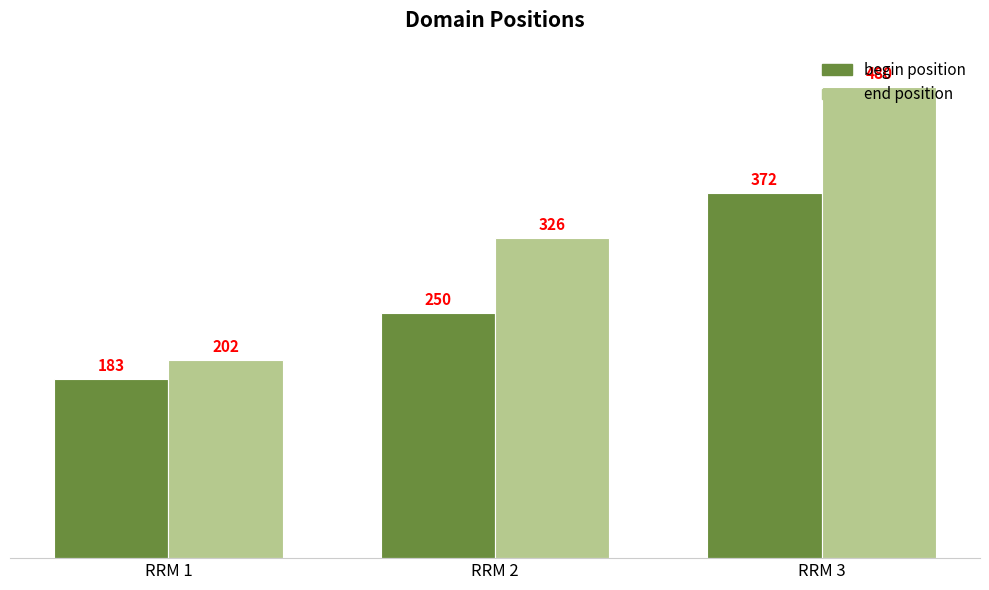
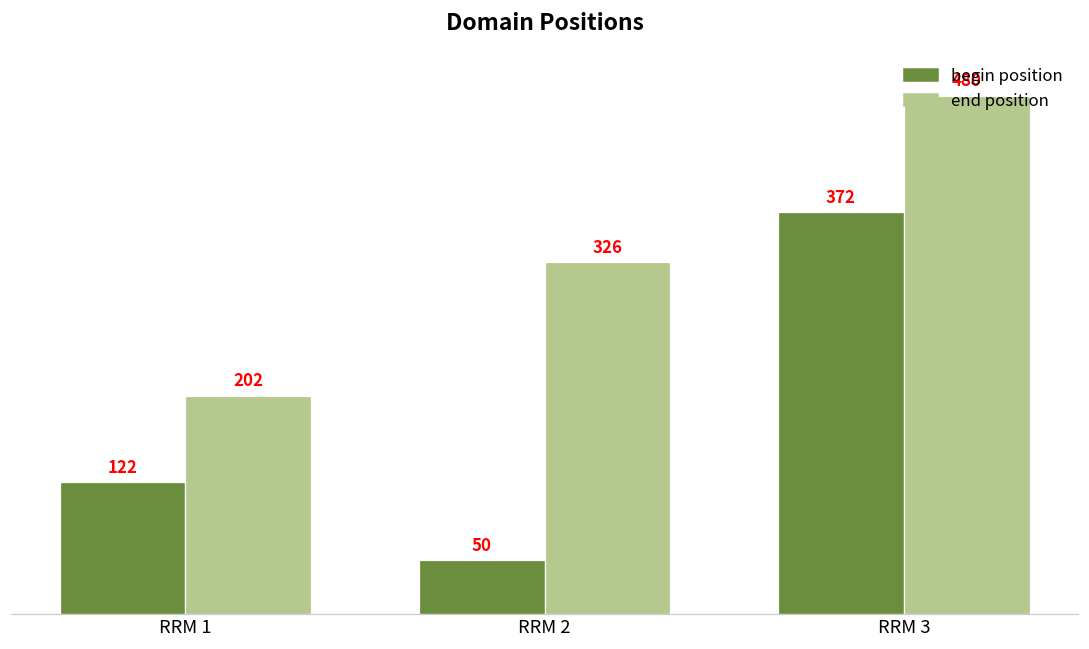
  {
    "begin position": {
-     "RRM 1": 183,
-     "RRM 2": 250,
+     "RRM 1": 122,
+     "RRM 2": 50,
      "RRM 3": 372
    },
    "end position": {
      "RRM 1": 202,
      "RRM 2": 326,
      "RRM 3": 480
    }
  }
